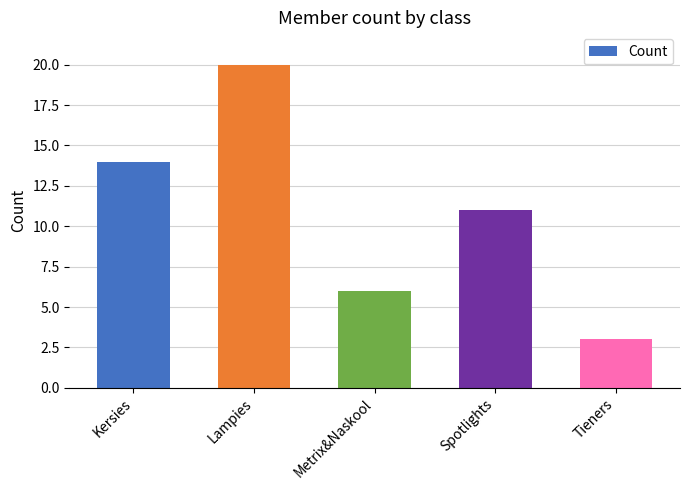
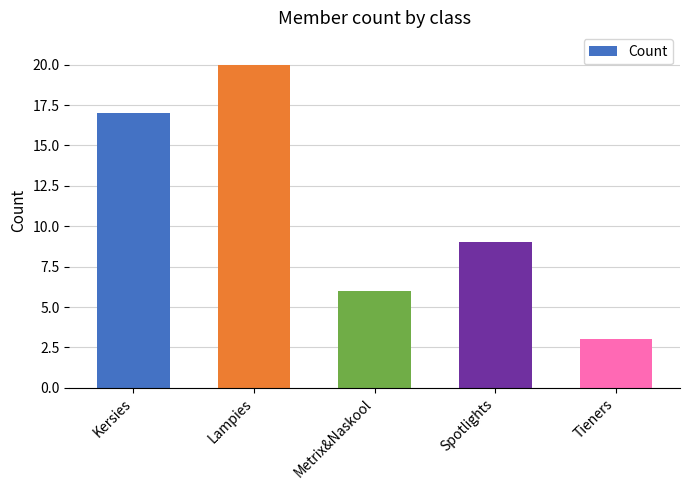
  {
-   "Kersies": 14,
+   "Kersies": 17,
    "Lampies": 20,
    "Metrix&Naskool": 6,
-   "Spotlights": 11,
+   "Spotlights": 9,
    "Tieners": 3
  }
